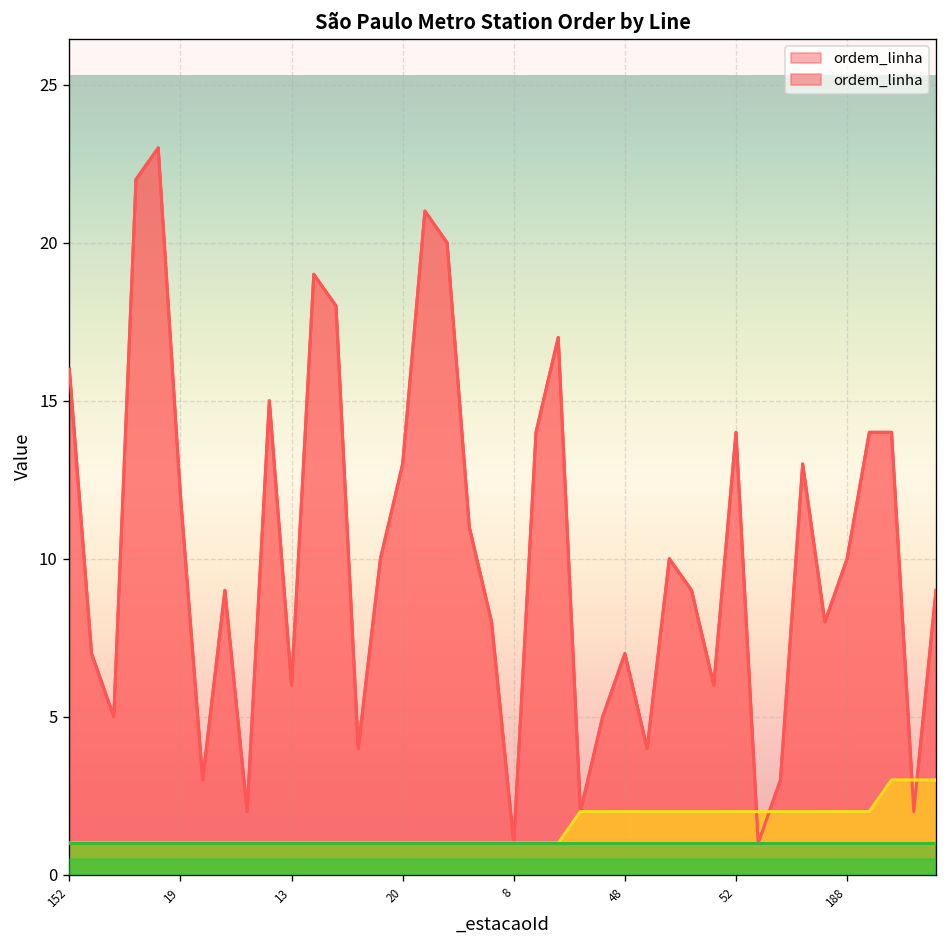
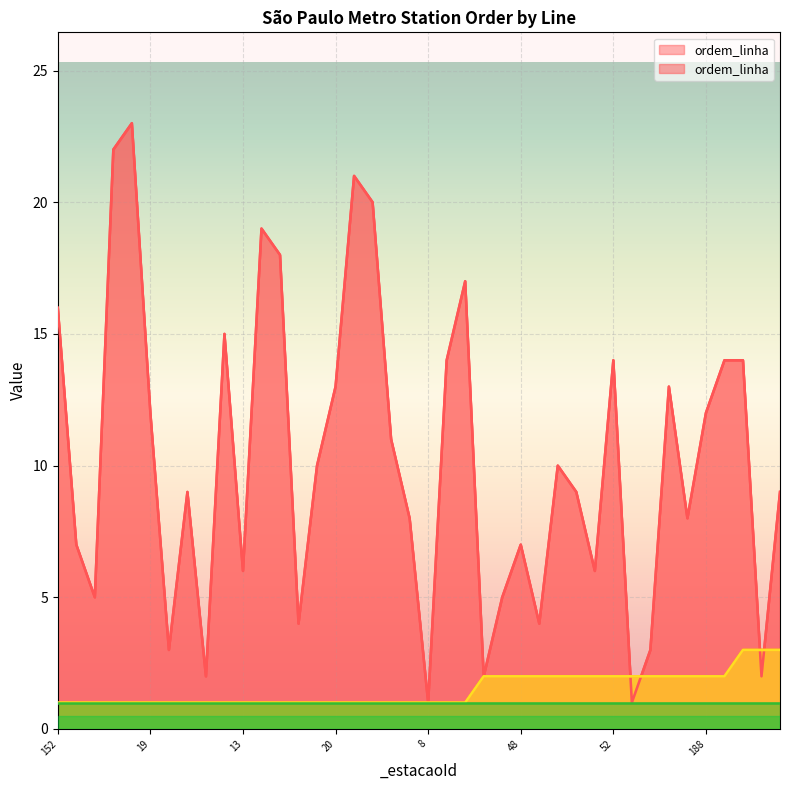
  {
    "ordem_linha": {
      "152": 16,
      "20": 13,
      "48": 7,
      "52": 14,
-     "188": 10
+     "188": 12
    }
  }
